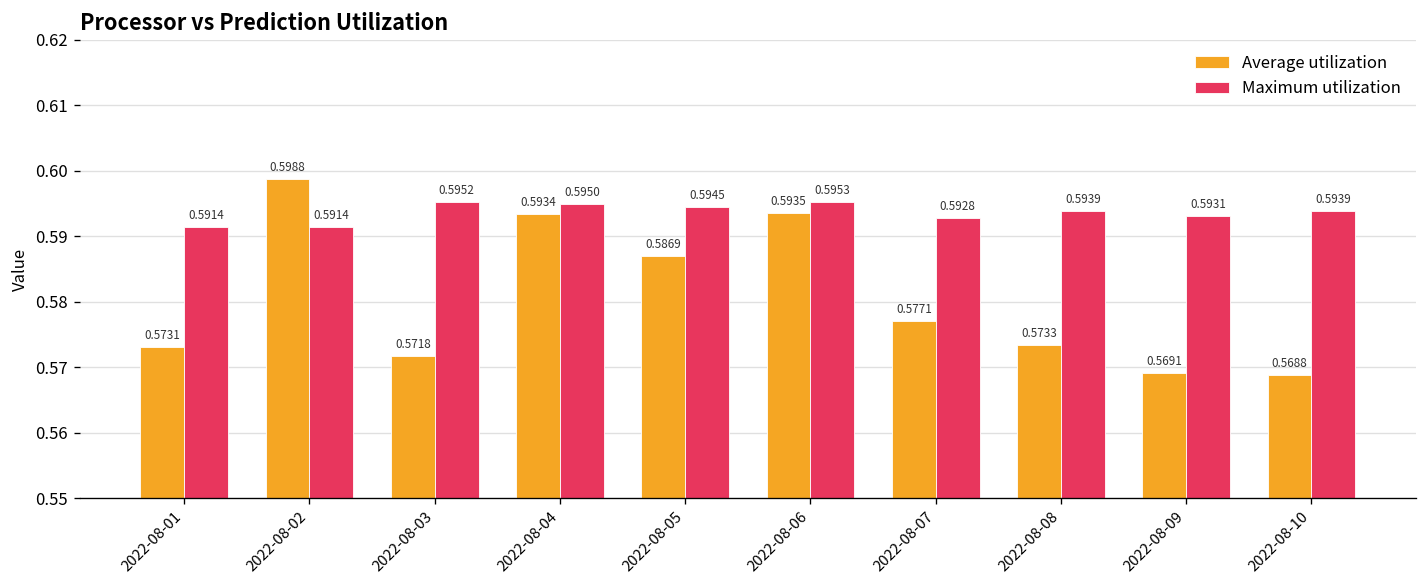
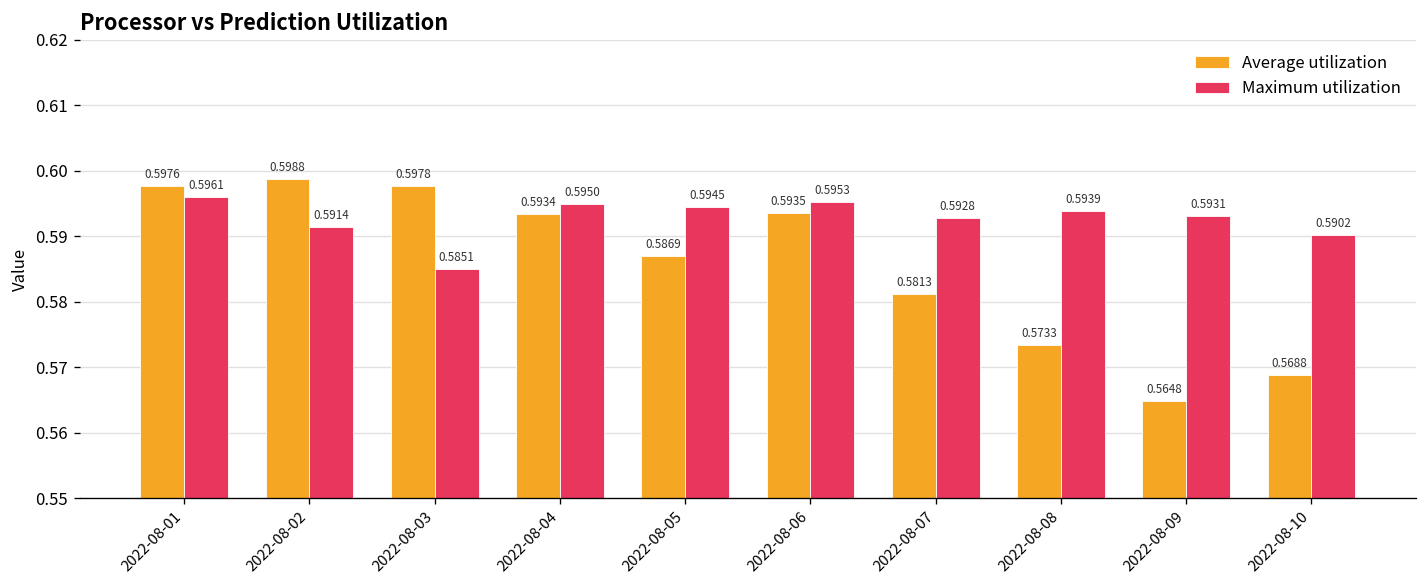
  {
    "Average utilization": {
-     "2022-08-01": 0.5731,
+     "2022-08-01": 0.5976,
      "2022-08-02": 0.5988,
-     "2022-08-03": 0.5718,
+     "2022-08-03": 0.5978,
      "2022-08-04": 0.5934,
      "2022-08-05": 0.5869,
      "2022-08-06": 0.5935,
-     "2022-08-07": 0.5771,
+     "2022-08-07": 0.5813,
      "2022-08-08": 0.5733,
-     "2022-08-09": 0.5691,
+     "2022-08-09": 0.5648,
      "2022-08-10": 0.5688
    },
    "Maximum utilization": {
-     "2022-08-01": 0.5914,
+     "2022-08-01": 0.5961,
      "2022-08-02": 0.5914,
-     "2022-08-03": 0.5952,
+     "2022-08-03": 0.5851,
      "2022-08-04": 0.5950,
      "2022-08-05": 0.5945,
      "2022-08-06": 0.5953,
      "2022-08-07": 0.5928,
      "2022-08-08": 0.5939,
      "2022-08-09": 0.5931,
-     "2022-08-10": 0.5939
+     "2022-08-10": 0.5902
    }
  }
